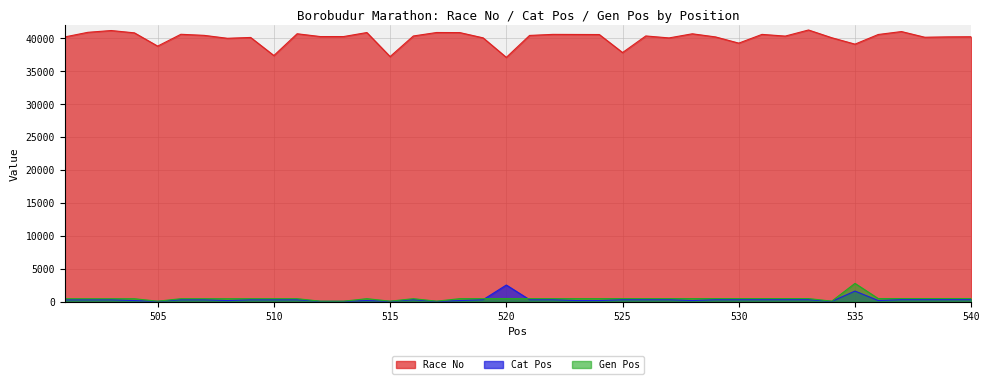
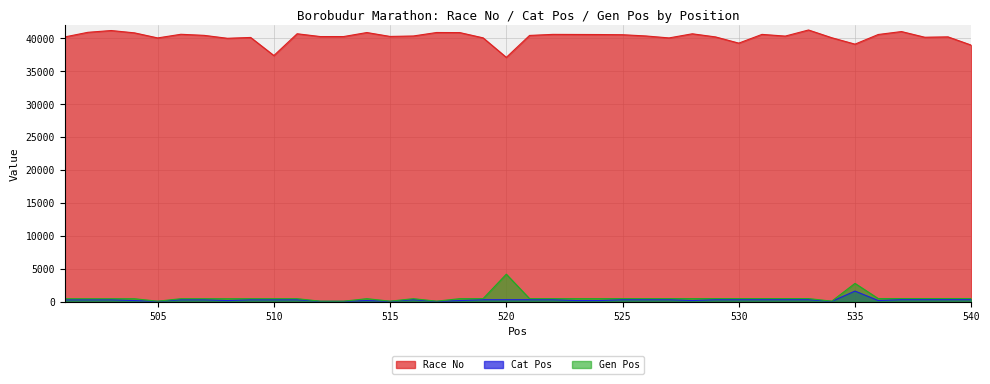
  {
    "Race No": {
-     "505": 39000,
+     "505": 40000,
      "510": 37000,
-     "515": 37000,
+     "515": 40000,
      "520": 37000,
-     "525": 38000,
+     "525": 41000,
      "530": 39000,
      "535": 39000,
-     "540": 40000
+     "540": 39000
    },
    "Cat Pos": {
-     "520": 3000,
+     "520": 0,
      "535": 2000
    },
    "Gen Pos": {
-     "520": 0,
+     "520": 4000,
      "535": 3000
    }
  }
